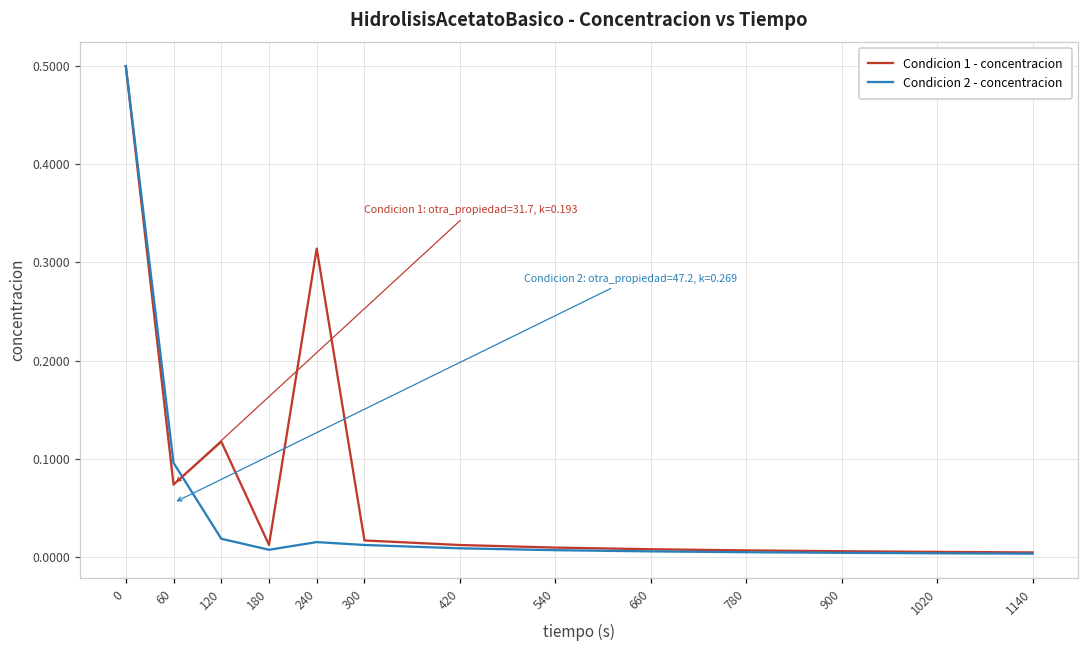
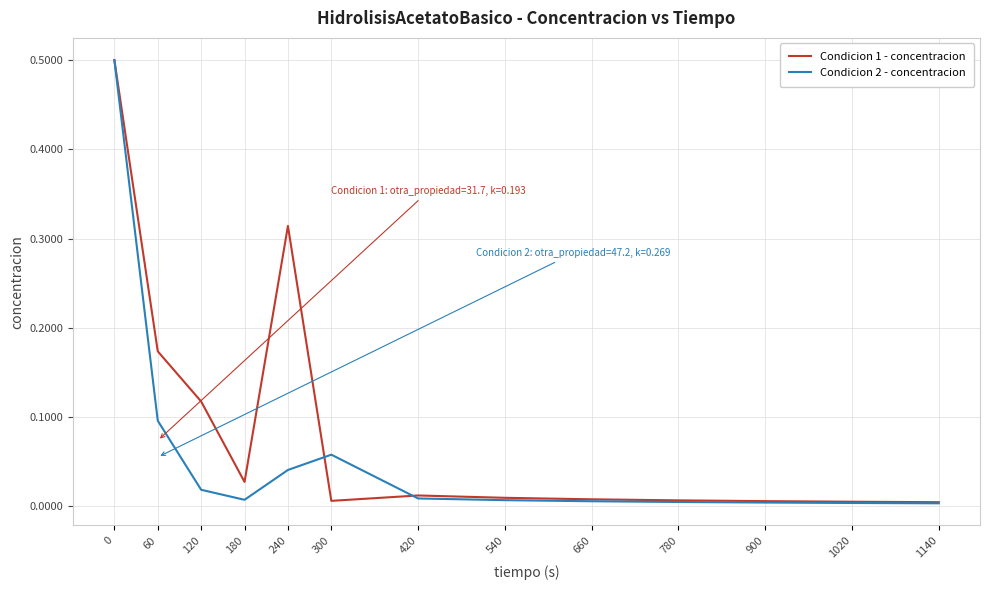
  {
    "Condicion 1 - concentracion": {
-     "60": 0.07,
-     "180": 0.01,
-     "300": 0.02,
+     "60": 0.17,
+     "180": 0.03,
+     "300": 0.01,
      "420": 0.01
    },
    "Condicion 2 - concentracion": {
      "60": 0.10,
      "120": 0.02,
      "180": 0.01,
-     "240": 0.02,
-     "300": 0.01,
+     "240": 0.04,
+     "300": 0.06,
      "420": 0.01
    }
  }
